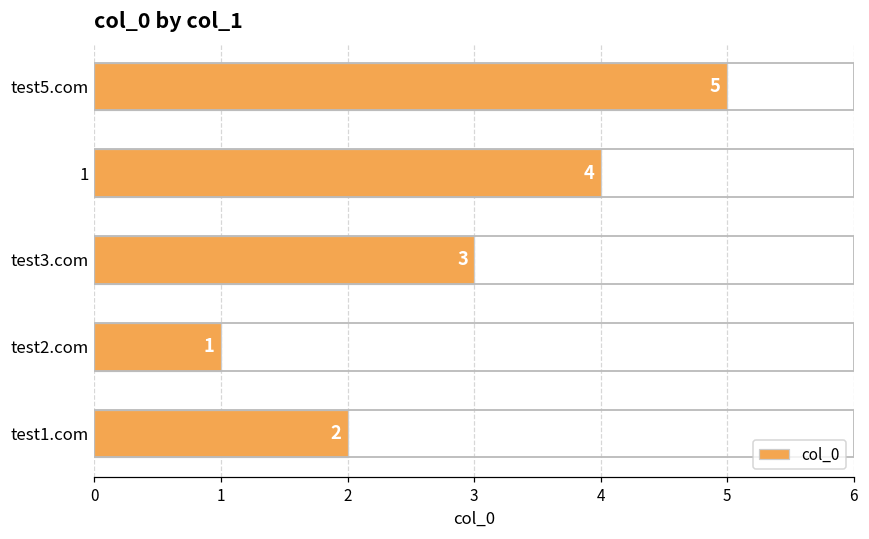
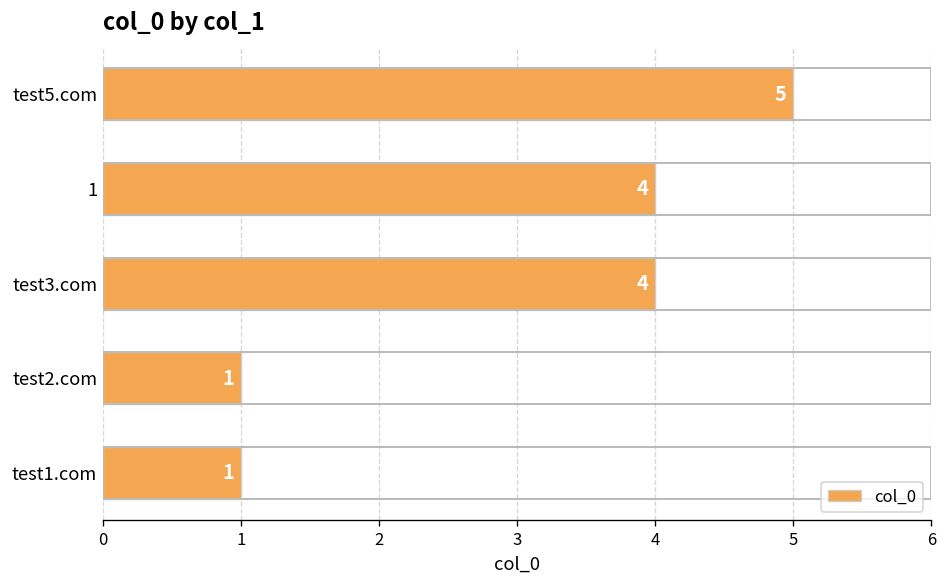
  {
    "test5.com": 5,
    "1": 4,
-   "test3.com": 3,
+   "test3.com": 4,
    "test2.com": 1,
-   "test1.com": 2
+   "test1.com": 1
  }
